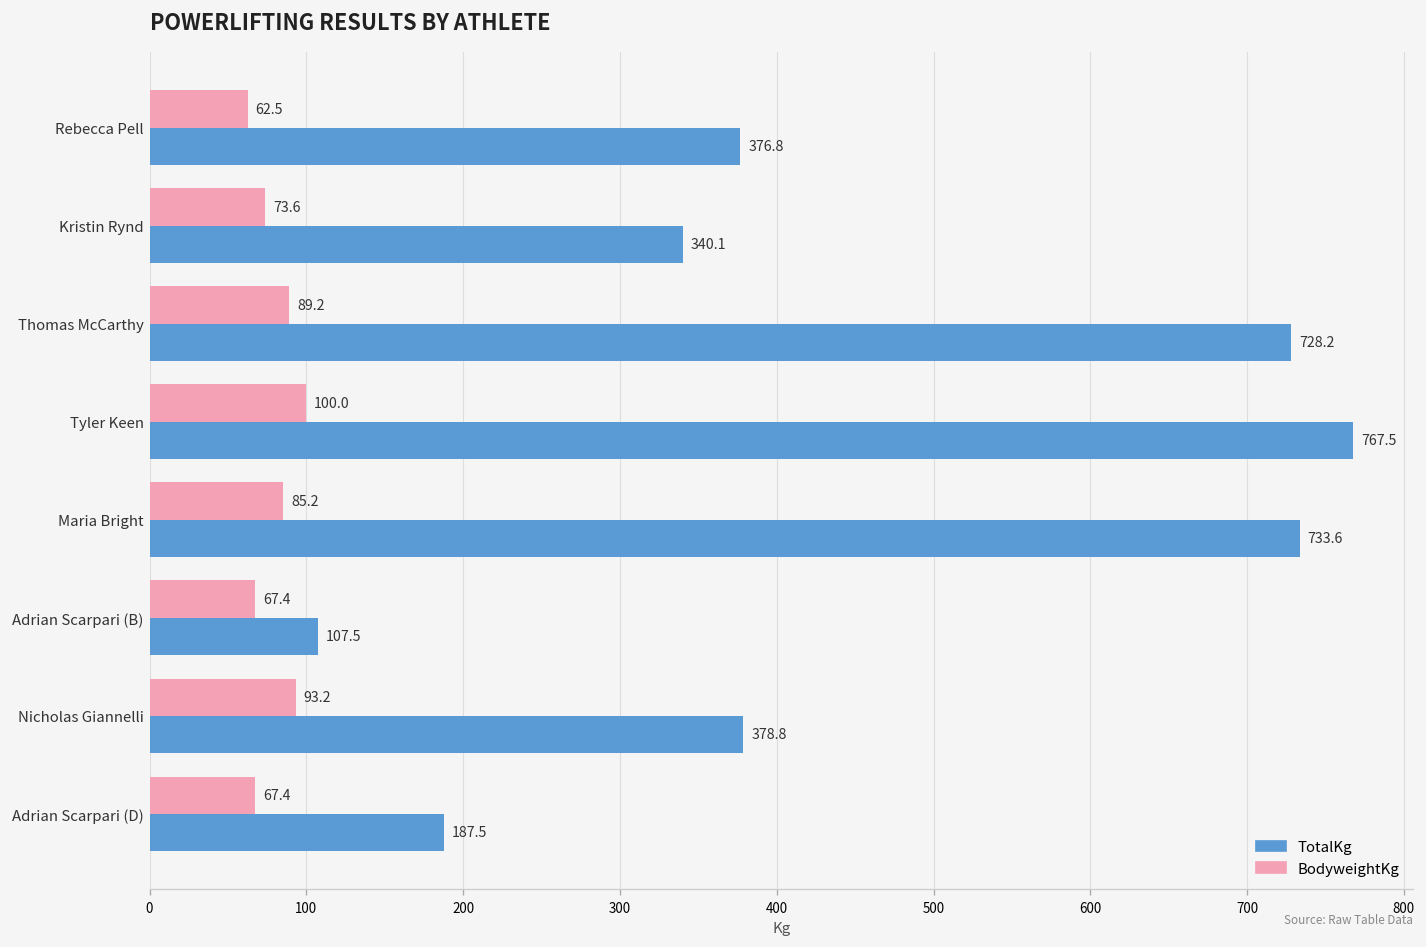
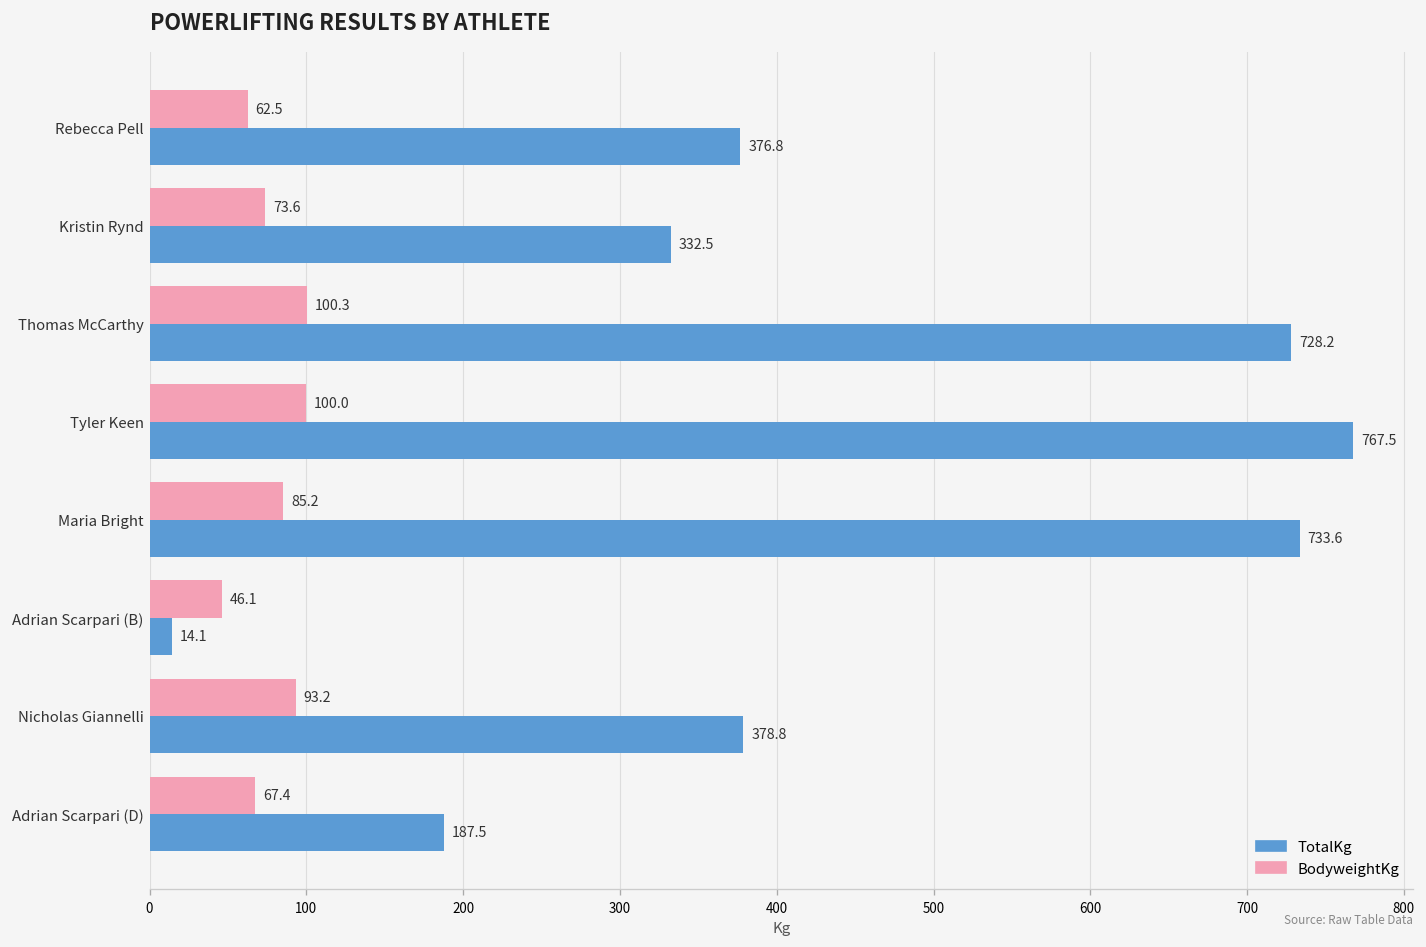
  {
    "TotalKg": {
      "Rebecca Pell": 376.8,
-     "Kristin Rynd": 340.1,
+     "Kristin Rynd": 332.5,
      "Thomas McCarthy": 728.2,
      "Tyler Keen": 767.5,
      "Maria Bright": 733.6,
-     "Adrian Scarpari (B)": 107.5,
+     "Adrian Scarpari (B)": 14.1,
      "Nicholas Giannelli": 378.8,
      "Adrian Scarpari (D)": 187.5
    },
    "BodyweightKg": {
      "Rebecca Pell": 62.5,
      "Kristin Rynd": 73.6,
-     "Thomas McCarthy": 89.2,
+     "Thomas McCarthy": 100.3,
      "Tyler Keen": 100.0,
      "Maria Bright": 85.2,
-     "Adrian Scarpari (B)": 67.4,
+     "Adrian Scarpari (B)": 46.1,
      "Nicholas Giannelli": 93.2,
      "Adrian Scarpari (D)": 67.4
    }
  }
